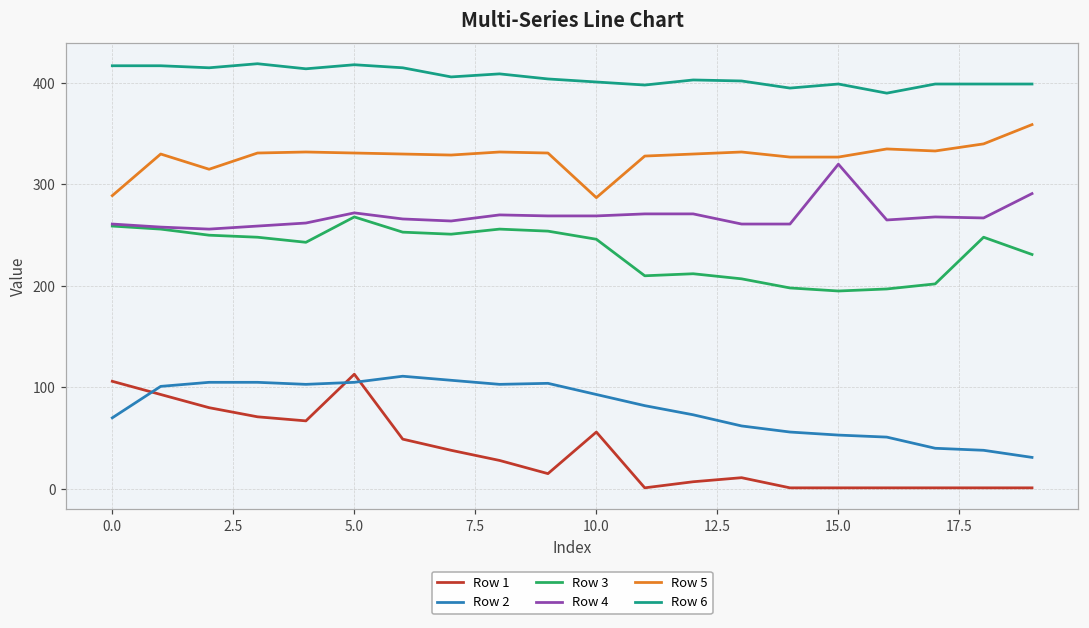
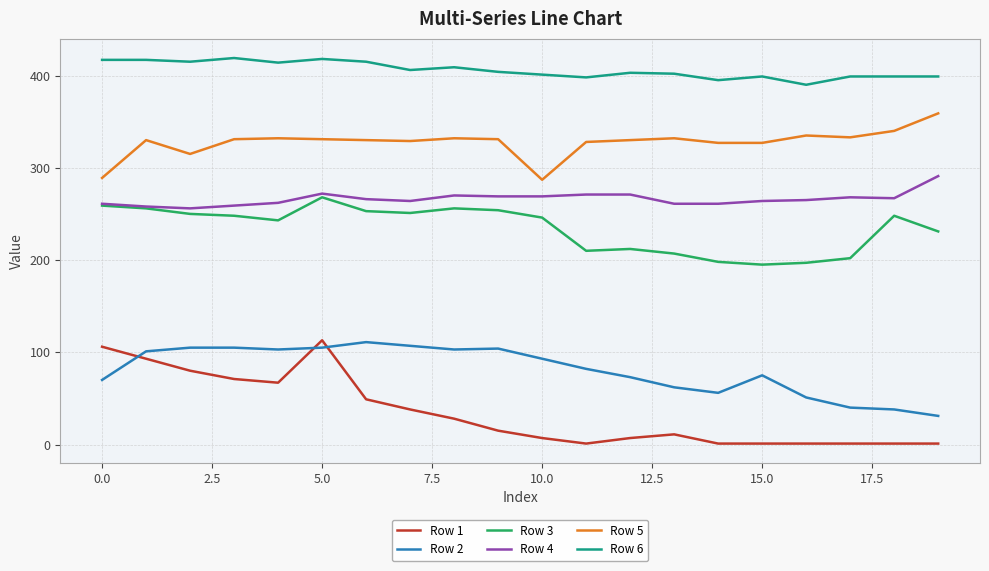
  {
    "Row 1": {
      "0.0": 110,
      "5.0": 110,
-     "10.0": 60,
+     "10.0": 10,
      "15.0": 0
    },
    "Row 2": {
      "0.0": 70,
      "5.0": 110,
      "10.0": 90,
-     "15.0": 50
+     "15.0": 80
    },
    "Row 4": {
      "5.0": 270,
      "10.0": 270,
-     "15.0": 320
+     "15.0": 260
    },
    "Row 5": {
      "0.0": 290,
      "5.0": 330,
      "10.0": 290,
      "15.0": 330
    }
  }
